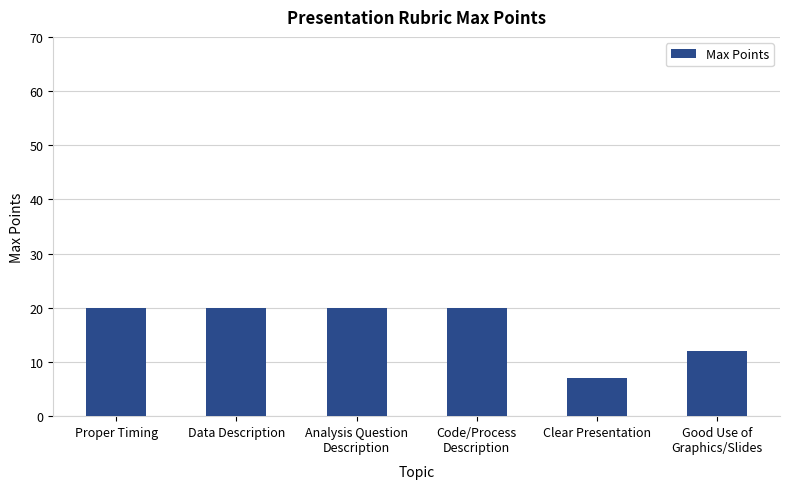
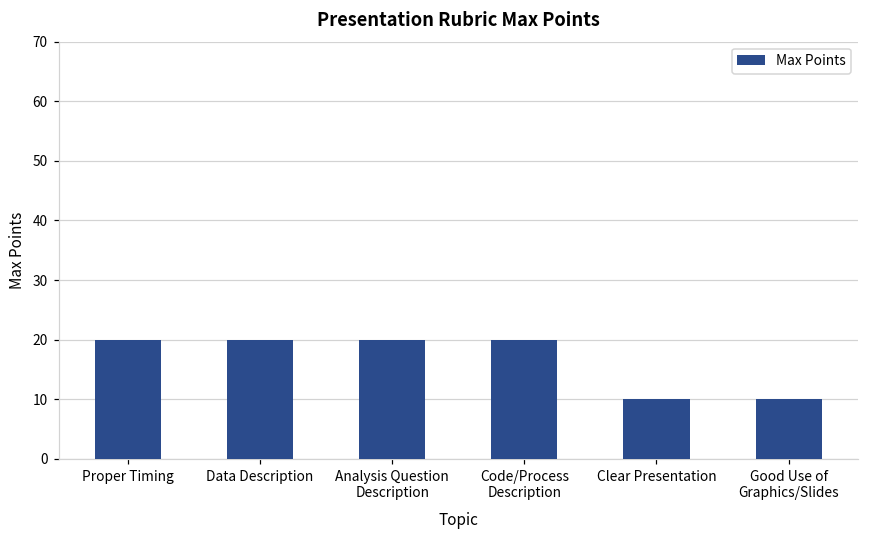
  {
    "Proper Timing": 20,
    "Data Description": 20,
    "Analysis Question Description": 20,
    "Code/Process Description": 20,
-   "Clear Presentation": 7,
-   "Good Use of Graphics/Slides": 12
+   "Clear Presentation": 10,
+   "Good Use of Graphics/Slides": 10
  }
